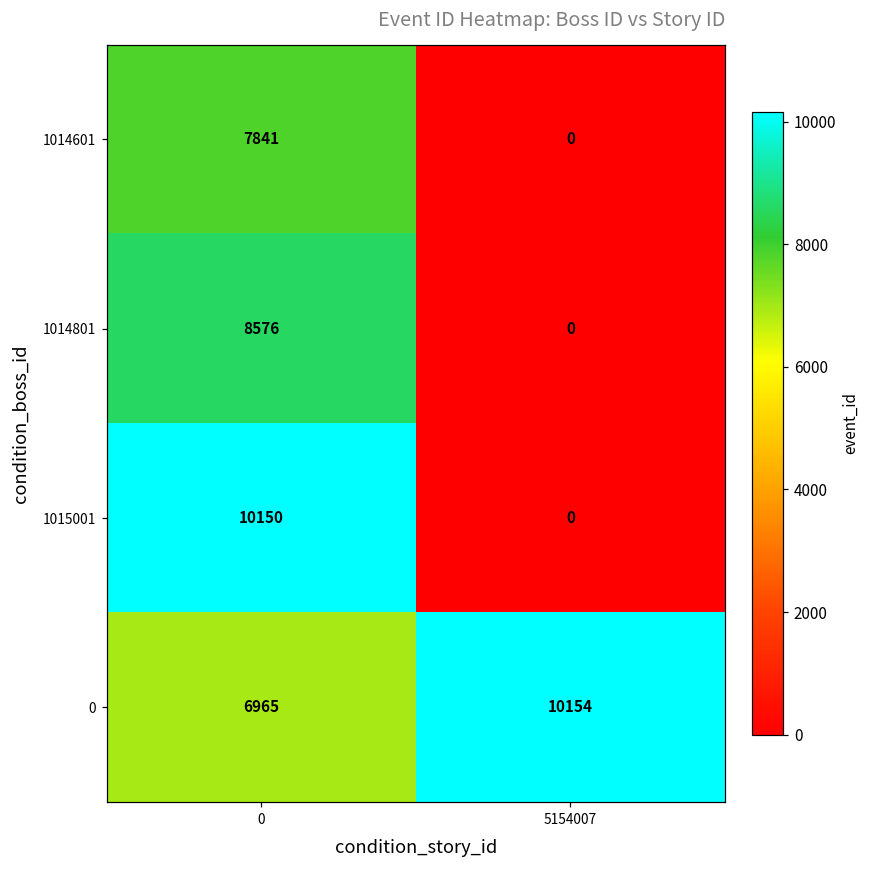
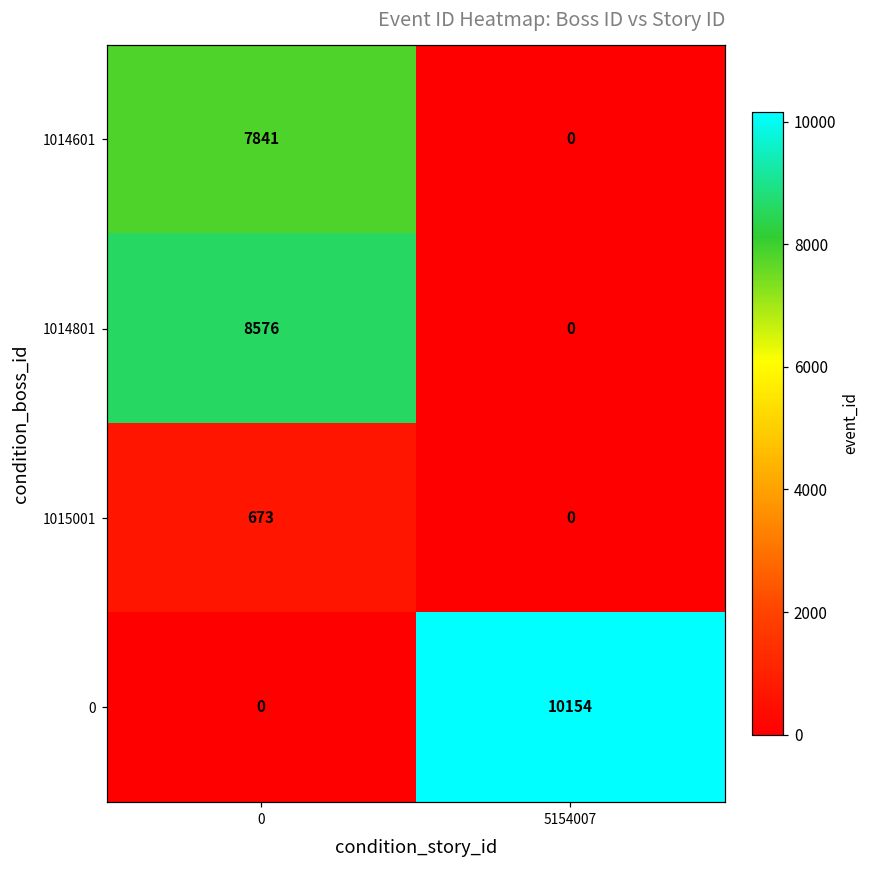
  {
    "1014601": {
      "0": 7841,
      "5154007": 0
    },
    "1014801": {
      "0": 8576,
      "5154007": 0
    },
    "1015001": {
-     "0": 10150,
+     "0": 673,
      "5154007": 0
    },
    "0": {
-     "0": 6965,
+     "0": 0,
      "5154007": 10154
    }
  }
